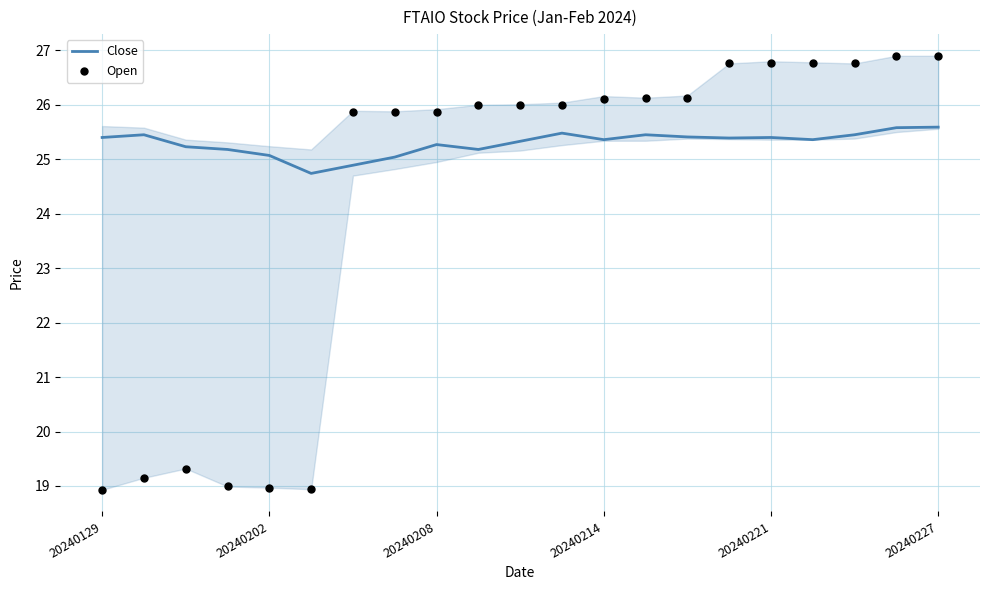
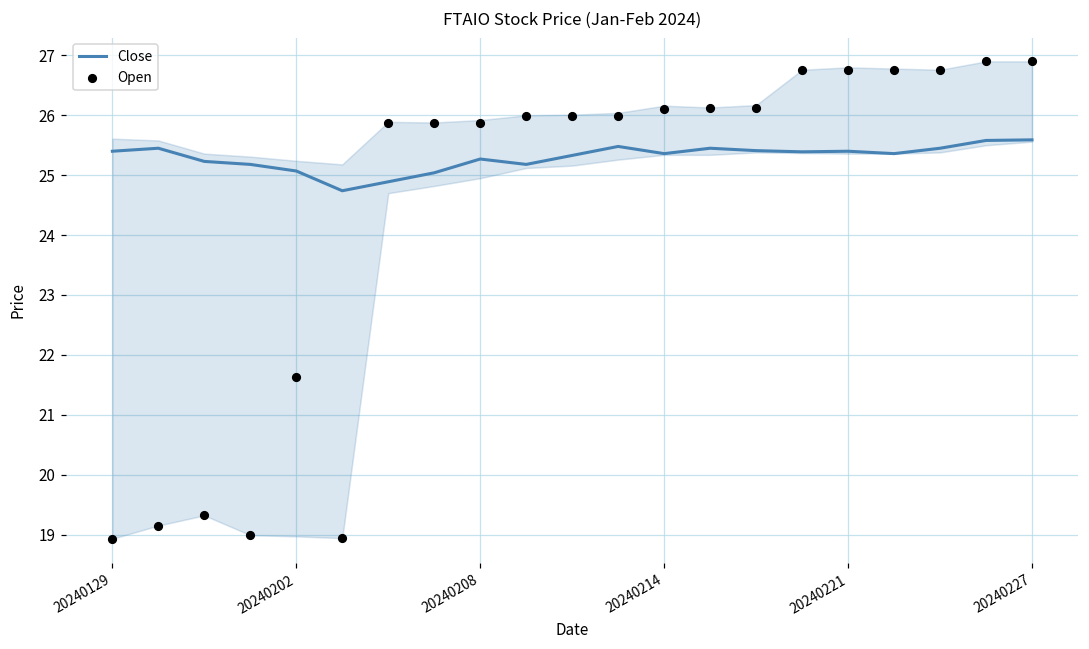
  {
    "Open": {
-     "20240202": 19.0
+     "20240202": 21.6
    }
  }
